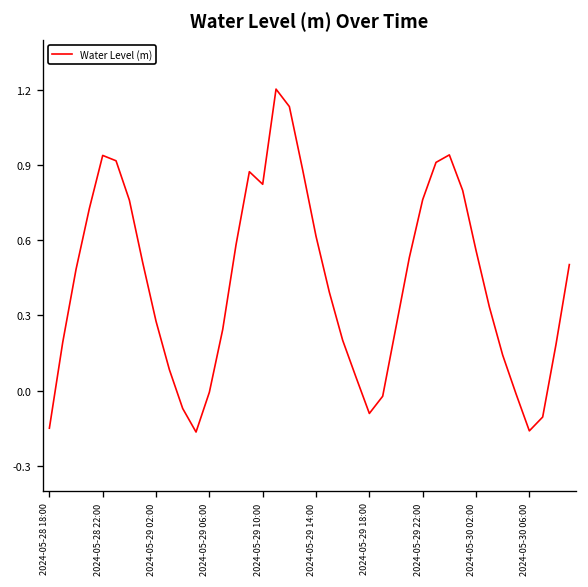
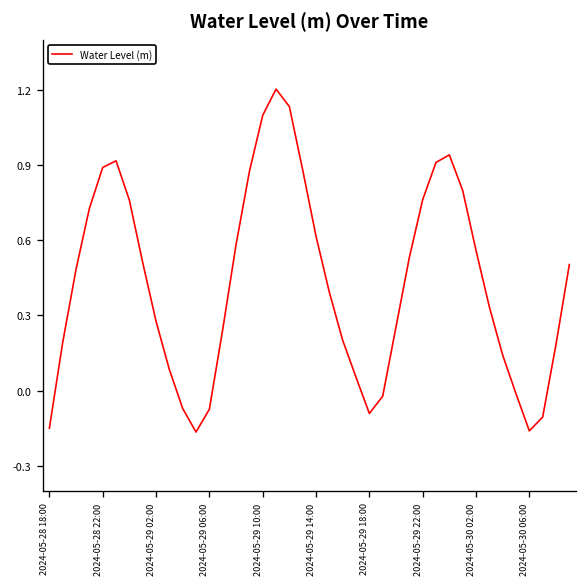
  {
    "2024-05-28 18:00": -0.15,
-   "2024-05-28 22:00": 0.94,
+   "2024-05-28 22:00": 0.89,
    "2024-05-29 02:00": 0.28,
-   "2024-05-29 06:00": -0.01,
-   "2024-05-29 10:00": 0.82,
+   "2024-05-29 06:00": -0.07,
+   "2024-05-29 10:00": 1.10,
    "2024-05-29 14:00": 0.62,
    "2024-05-29 18:00": -0.09,
    "2024-05-29 22:00": 0.76,
    "2024-05-30 02:00": 0.56,
    "2024-05-30 06:00": -0.16
  }
